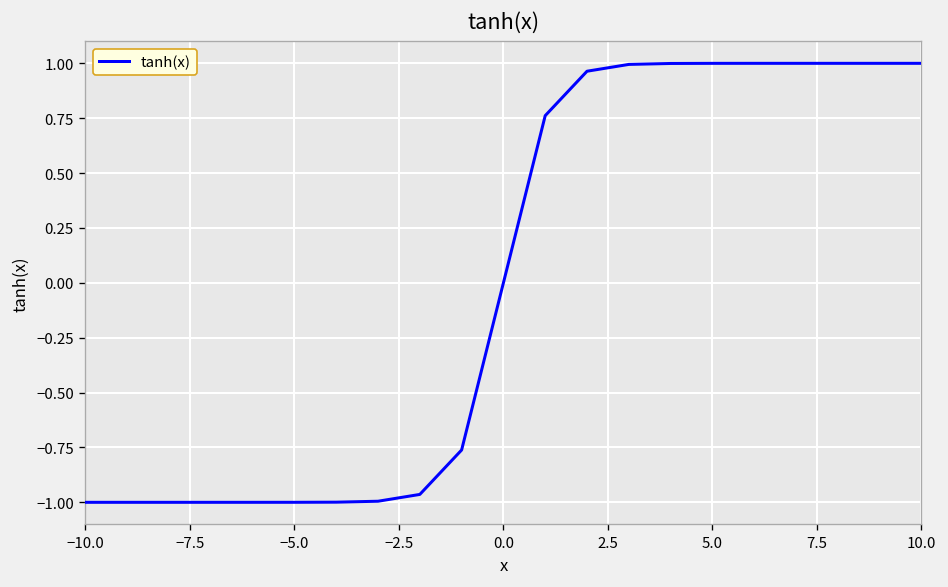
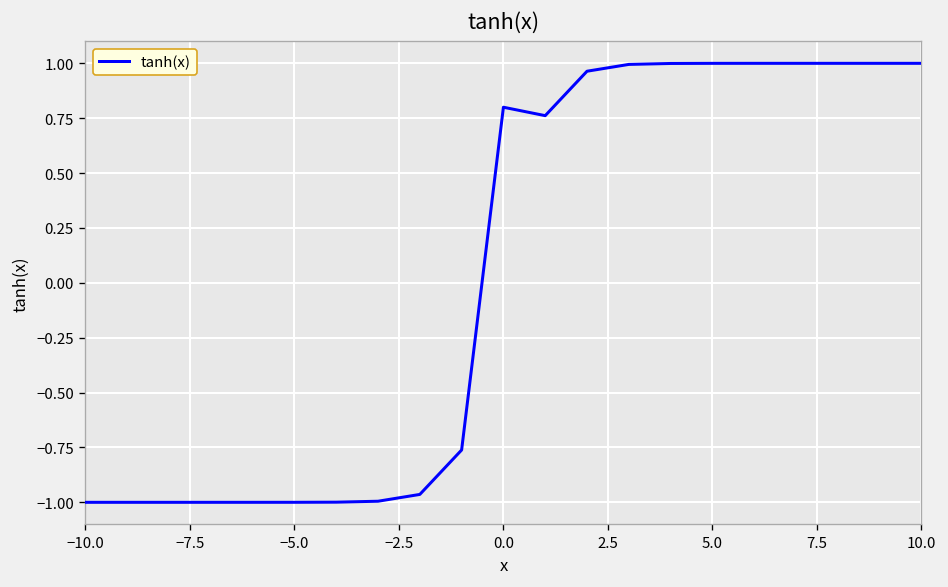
  {
    "−10.0": -1.0,
    "−5.0": -1.0,
-   "0.0": 0.0,
+   "0.0": 0.8,
    "5.0": 1.0,
    "10.0": 1.0
  }
